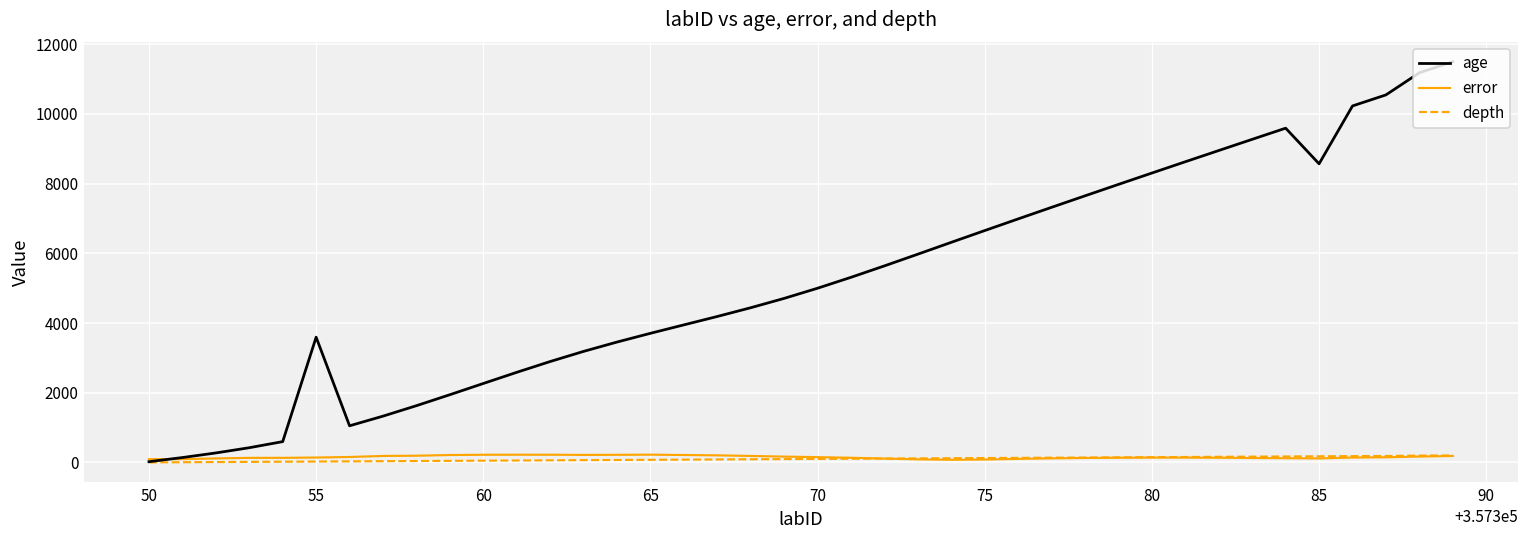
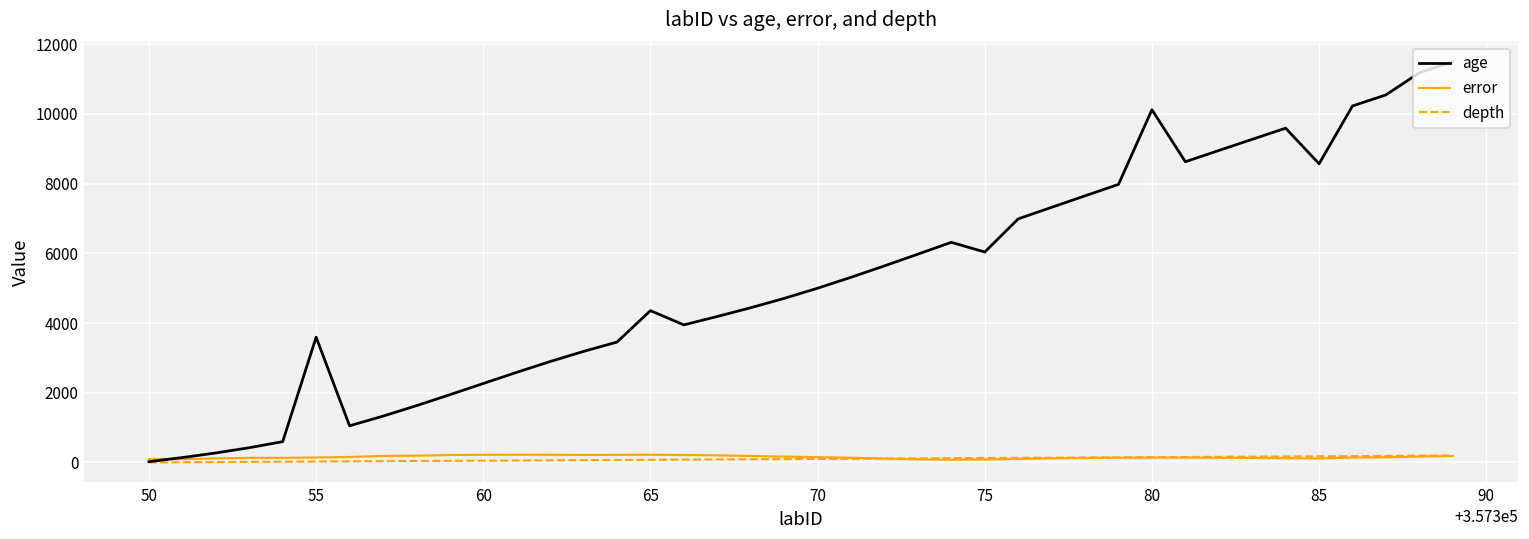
  {
    "age": {
      "55": 3600,
      "60": 2300,
-     "65": 3700,
+     "65": 4400,
      "70": 5000,
-     "75": 6700,
-     "80": 8300,
+     "75": 6000,
+     "80": 10100,
      "85": 8600
    }
  }
